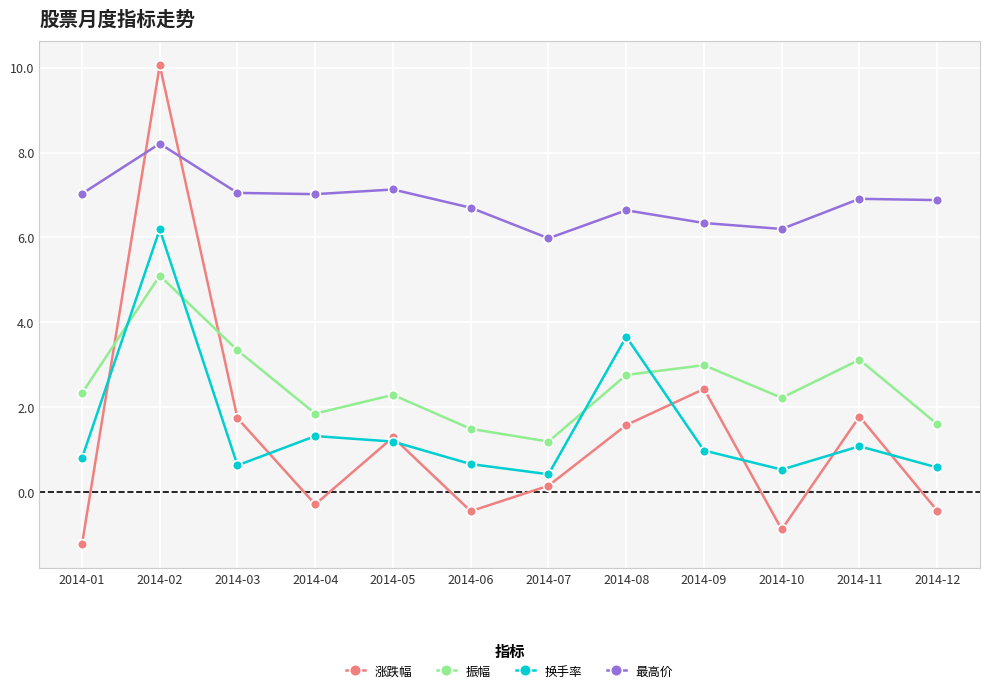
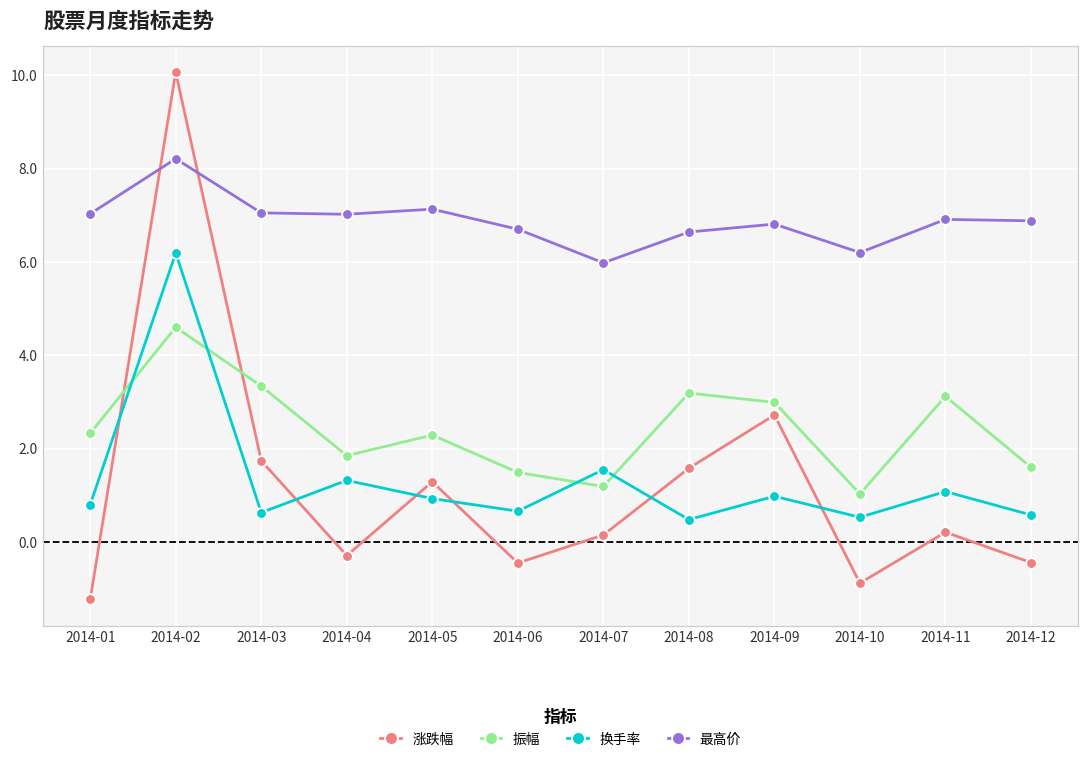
  {
    "涨跌幅": {
      "2014-01": -1.2,
      "2014-02": 10.1,
      "2014-03": 1.7,
      "2014-04": -0.3,
      "2014-05": 1.3,
      "2014-06": -0.5,
      "2014-07": 0.2,
      "2014-08": 1.6,
-     "2014-09": 2.4,
+     "2014-09": 2.7,
      "2014-10": -0.9,
-     "2014-11": 1.8,
+     "2014-11": 0.2,
      "2014-12": -0.4
    },
    "振幅": {
      "2014-01": 2.3,
-     "2014-02": 5.1,
+     "2014-02": 4.6,
      "2014-03": 3.3,
      "2014-04": 1.9,
      "2014-05": 2.3,
      "2014-06": 1.5,
      "2014-07": 1.2,
-     "2014-08": 2.8,
+     "2014-08": 3.2,
      "2014-09": 3.0,
-     "2014-10": 2.2,
+     "2014-10": 1.0,
      "2014-11": 3.1,
      "2014-12": 1.6
    },
    "换手率": {
      "2014-01": 0.8,
      "2014-02": 6.2,
      "2014-03": 0.6,
      "2014-04": 1.3,
-     "2014-05": 1.2,
+     "2014-05": 0.9,
      "2014-06": 0.7,
-     "2014-07": 0.4,
-     "2014-08": 3.7,
+     "2014-07": 1.6,
+     "2014-08": 0.5,
      "2014-09": 1.0,
      "2014-10": 0.5,
      "2014-11": 1.1,
      "2014-12": 0.6
    },
    "最高价": {
      "2014-01": 7.0,
      "2014-02": 8.2,
      "2014-03": 7.1,
      "2014-04": 7.0,
      "2014-05": 7.1,
      "2014-06": 6.7,
      "2014-07": 6.0,
      "2014-08": 6.6,
-     "2014-09": 6.3,
+     "2014-09": 6.8,
      "2014-10": 6.2,
      "2014-11": 6.9,
      "2014-12": 6.9
    }
  }
